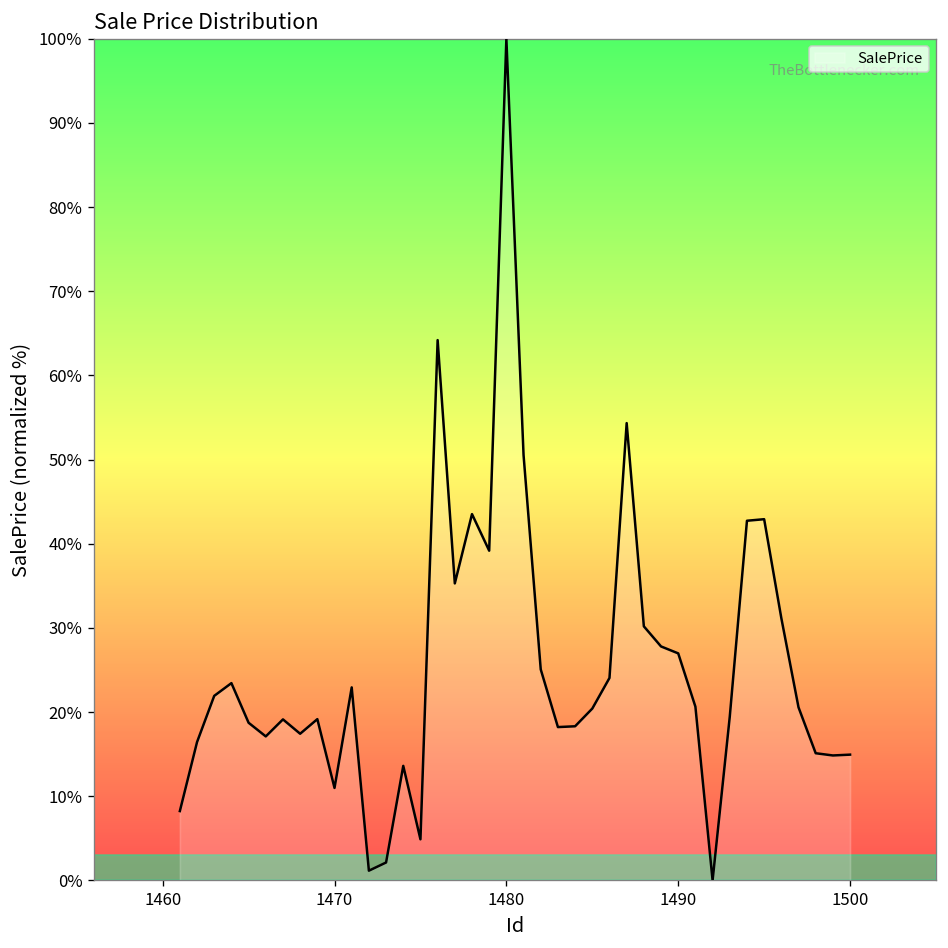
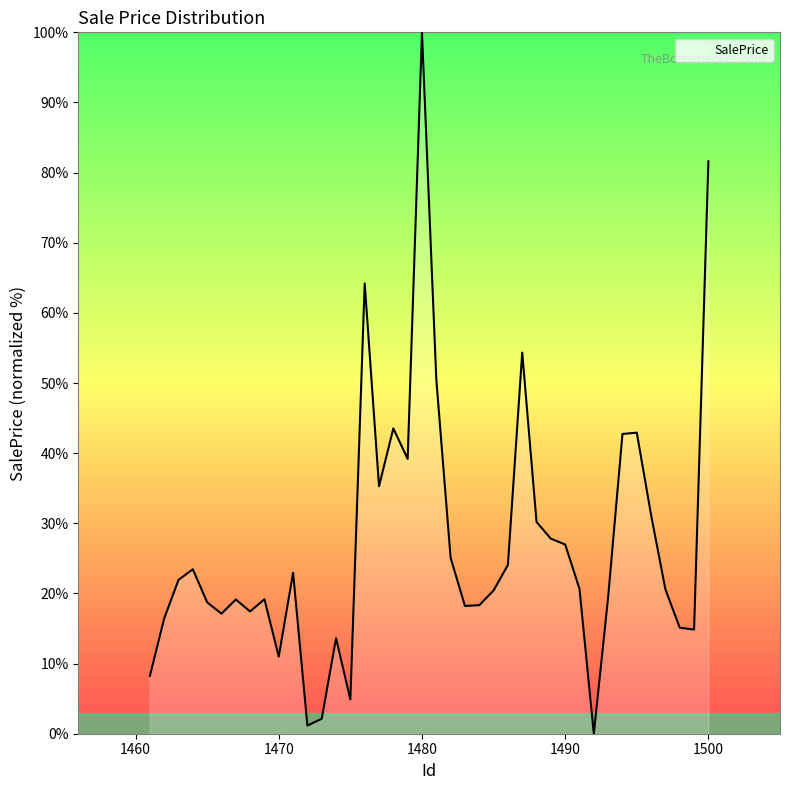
  {
    "1470": "11%",
    "1480": "100%",
    "1490": "27%",
-   "1500": "15%"
+   "1500": "82%"
  }
